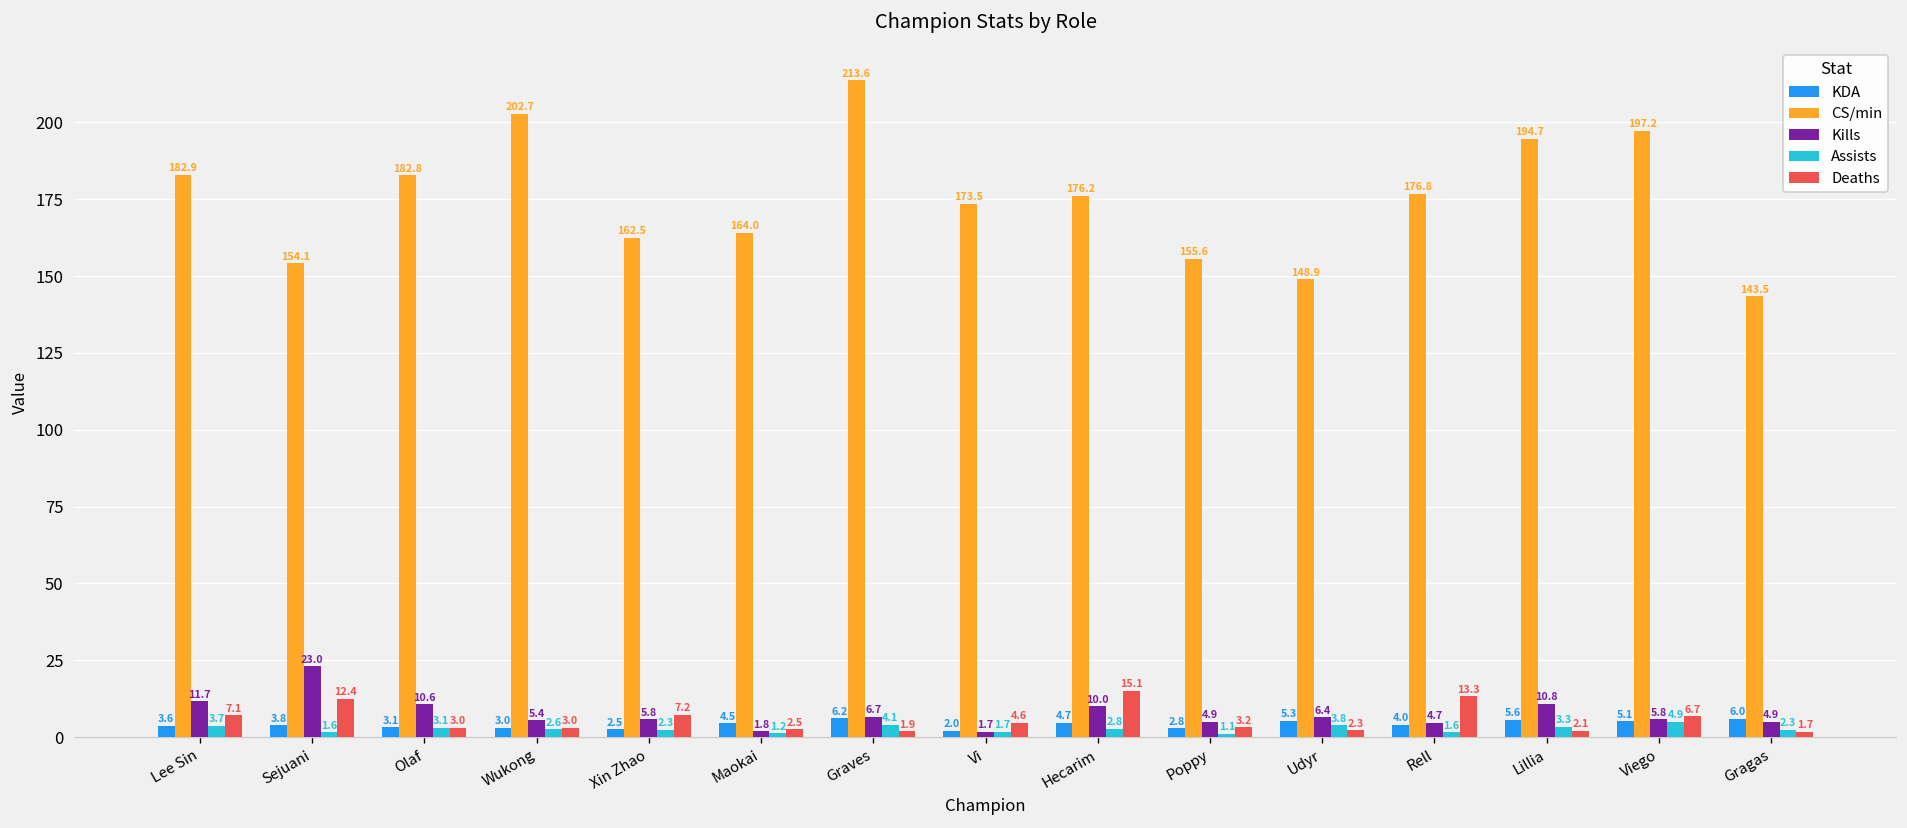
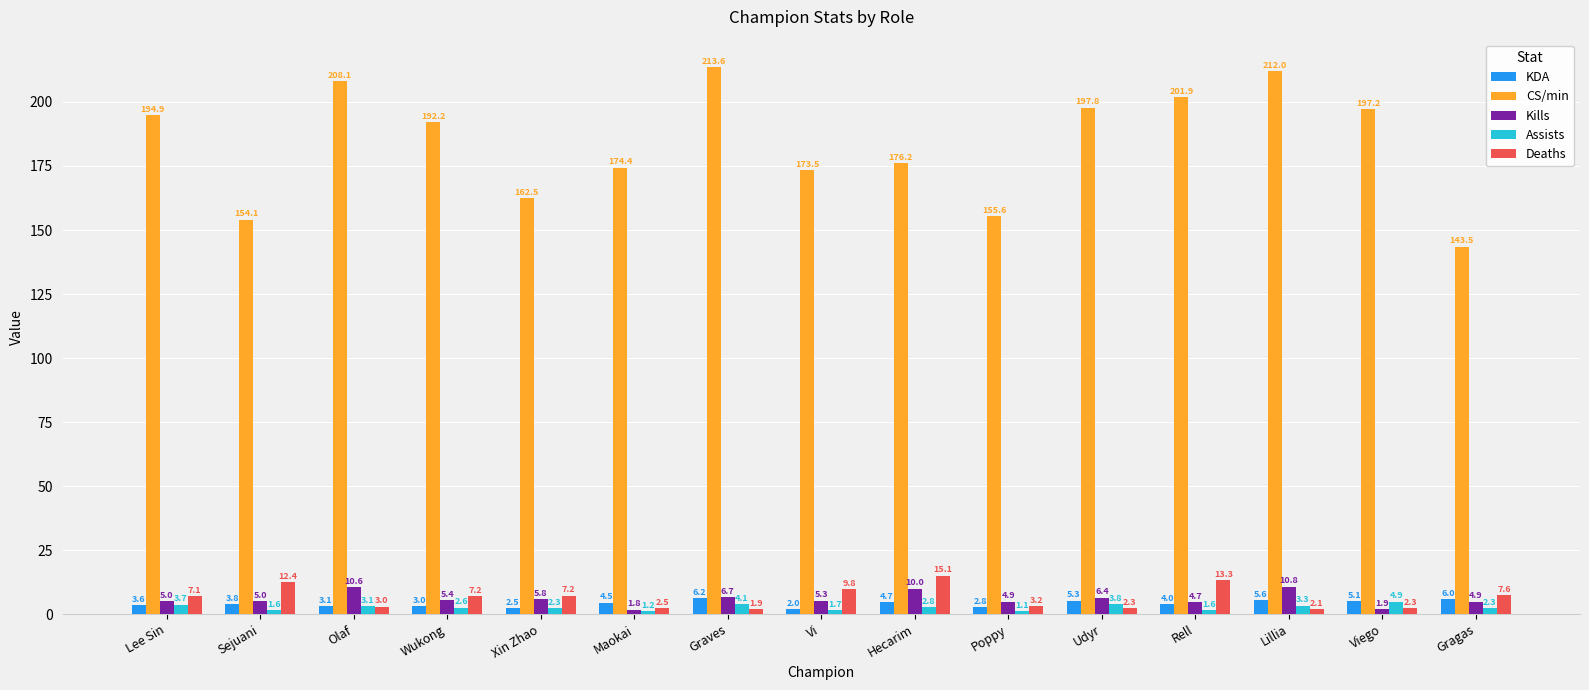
  {
    "CS/min": {
-     "Lee Sin": 182.9,
+     "Lee Sin": 194.9,
      "Sejuani": 154.1,
-     "Olaf": 182.8,
-     "Wukong": 202.7,
+     "Olaf": 208.1,
+     "Wukong": 192.2,
      "Xin Zhao": 162.5,
-     "Maokai": 164.0,
+     "Maokai": 174.4,
      "Graves": 213.6,
      "Vi": 173.5,
      "Hecarim": 176.2,
      "Poppy": 155.6,
-     "Udyr": 148.9,
-     "Rell": 176.8,
-     "Lillia": 194.7,
+     "Udyr": 197.8,
+     "Rell": 201.9,
+     "Lillia": 212.0,
      "Viego": 197.2,
      "Gragas": 143.5
    },
    "Kills": {
-     "Lee Sin": 11.7,
-     "Sejuani": 23.0,
+     "Lee Sin": 5.0,
+     "Sejuani": 5.0,
      "Olaf": 10.6,
      "Wukong": 5.4,
      "Xin Zhao": 5.8,
      "Maokai": 1.8,
      "Graves": 6.7,
-     "Vi": 1.7,
+     "Vi": 5.3,
      "Hecarim": 10.0,
      "Poppy": 4.9,
      "Udyr": 6.4,
      "Rell": 4.7,
      "Lillia": 10.8,
-     "Viego": 5.8,
+     "Viego": 1.9,
      "Gragas": 4.9
    },
    "Deaths": {
      "Lee Sin": 7.1,
      "Sejuani": 12.4,
      "Olaf": 3.0,
-     "Wukong": 3.0,
+     "Wukong": 7.2,
      "Xin Zhao": 7.2,
      "Maokai": 2.5,
      "Graves": 1.9,
-     "Vi": 4.6,
+     "Vi": 9.8,
      "Hecarim": 15.1,
      "Poppy": 3.2,
      "Udyr": 2.3,
      "Rell": 13.3,
      "Lillia": 2.1,
-     "Viego": 6.7,
-     "Gragas": 1.7
+     "Viego": 2.3,
+     "Gragas": 7.6
    }
  }
